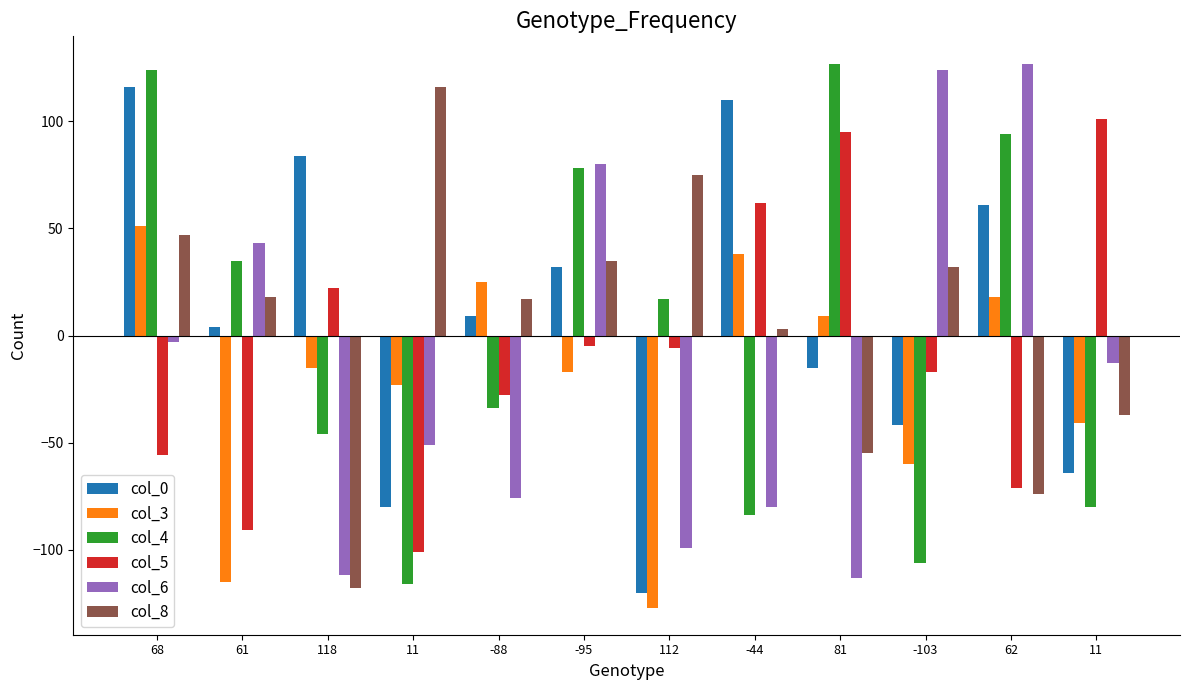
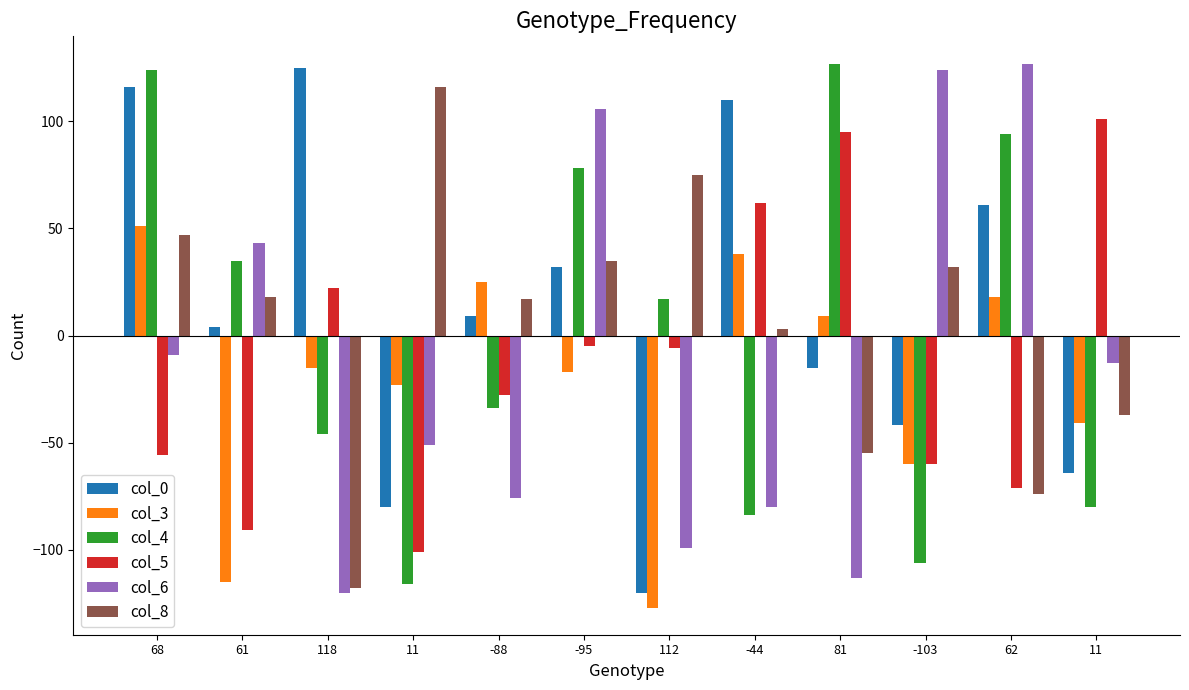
  {
    "col_0": {
      "68": 116,
      "61": 4,
-     "118": 84,
+     "118": 125,
      "-88": 9,
      "-95": 32,
      "112": -120,
      "-44": 110,
      "81": -15,
      "-103": -42,
      "62": 61
    },
    "col_3": {
      "68": 51,
      "61": -115,
      "118": -15,
      "-88": 25,
      "-95": -17,
      "112": -127,
      "-44": 38,
      "81": 9,
      "-103": -60,
      "62": 18
    },
    "col_4": {
      "68": 124,
      "61": 35,
      "118": -46,
      "-88": -34,
      "-95": 78,
      "112": 17,
      "-44": -84,
      "81": 127,
      "-103": -106,
      "62": 94
    },
    "col_5": {
      "68": -56,
      "61": -91,
      "118": 22,
      "-88": -28,
      "-95": -5,
      "112": -6,
      "-44": 62,
      "81": 95,
-     "-103": -17,
+     "-103": -60,
      "62": -71
    },
    "col_6": {
-     "68": -3,
+     "68": -9,
      "61": 43,
-     "118": -112,
+     "118": -120,
      "-88": -76,
-     "-95": 80,
+     "-95": 106,
      "112": -99,
      "-44": -80,
      "81": -113,
      "-103": 124,
      "62": 127
    },
    "col_8": {
      "68": 47,
      "61": 18,
      "118": -118,
      "-88": 17,
      "-95": 35,
      "112": 75,
      "-44": 3,
      "81": -55,
      "-103": 32,
      "62": -74
    }
  }
